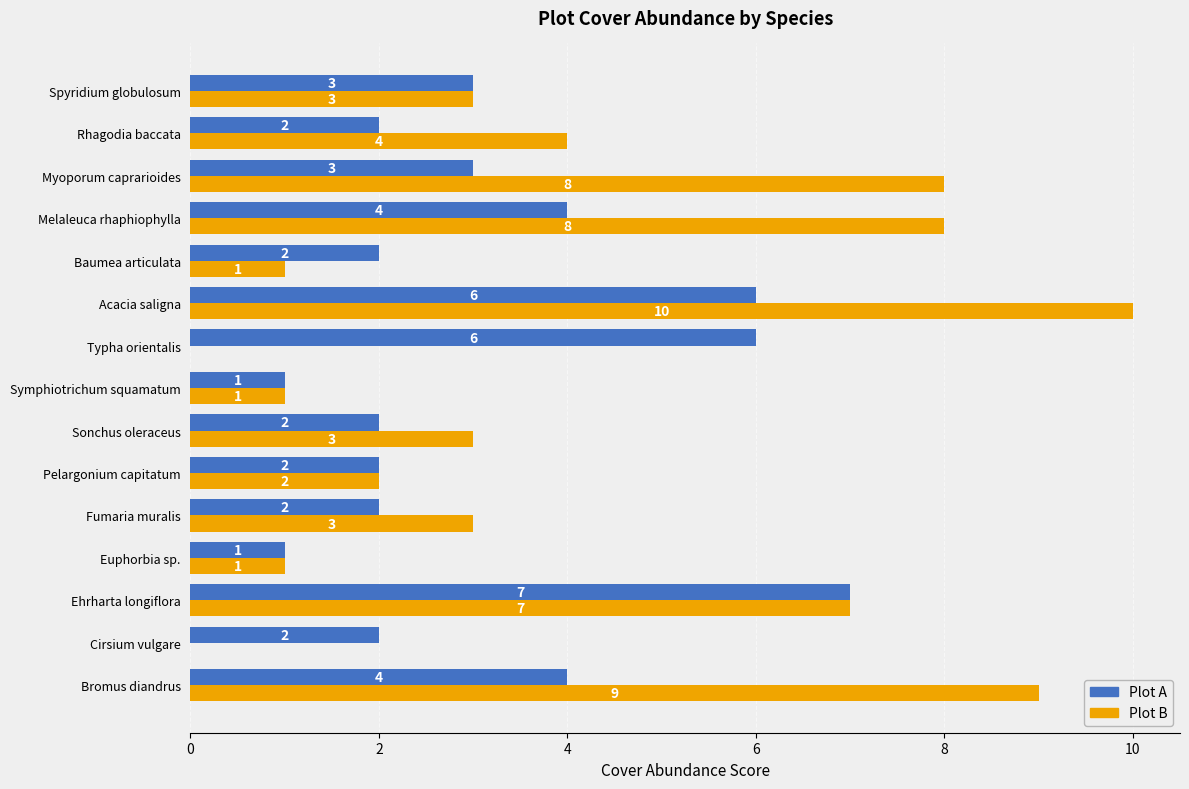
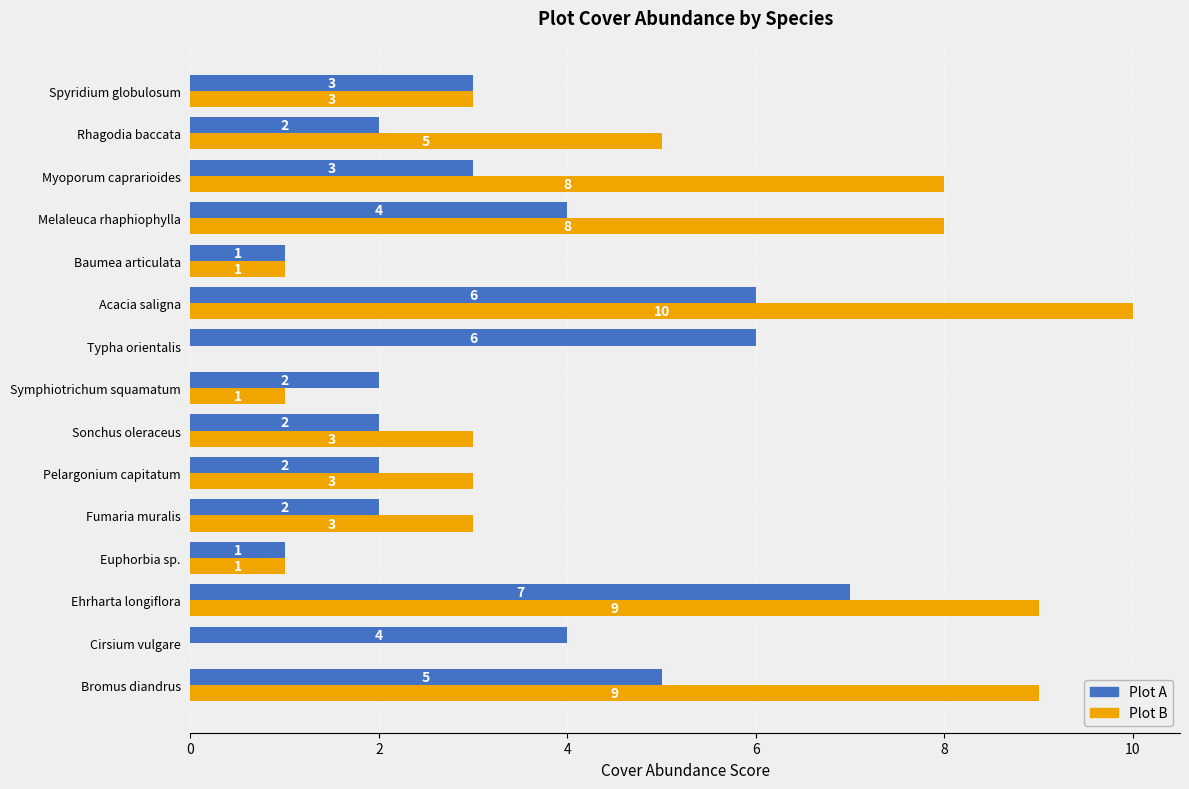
  {
    "Plot A": {
      "Spyridium globulosum": 3,
      "Rhagodia baccata": 2,
      "Myoporum caprarioides": 3,
      "Melaleuca rhaphiophylla": 4,
-     "Baumea articulata": 2,
+     "Baumea articulata": 1,
      "Acacia saligna": 6,
      "Typha orientalis": 6,
-     "Symphiotrichum squamatum": 1,
+     "Symphiotrichum squamatum": 2,
      "Sonchus oleraceus": 2,
      "Pelargonium capitatum": 2,
      "Fumaria muralis": 2,
      "Euphorbia sp.": 1,
      "Ehrharta longiflora": 7,
-     "Cirsium vulgare": 2,
-     "Bromus diandrus": 4
+     "Cirsium vulgare": 4,
+     "Bromus diandrus": 5
    },
    "Plot B": {
      "Spyridium globulosum": 3,
-     "Rhagodia baccata": 4,
+     "Rhagodia baccata": 5,
      "Myoporum caprarioides": 8,
      "Melaleuca rhaphiophylla": 8,
      "Baumea articulata": 1,
      "Acacia saligna": 10,
      "Symphiotrichum squamatum": 1,
      "Sonchus oleraceus": 3,
-     "Pelargonium capitatum": 2,
+     "Pelargonium capitatum": 3,
      "Fumaria muralis": 3,
      "Euphorbia sp.": 1,
-     "Ehrharta longiflora": 7,
+     "Ehrharta longiflora": 9,
      "Bromus diandrus": 9
    }
  }
